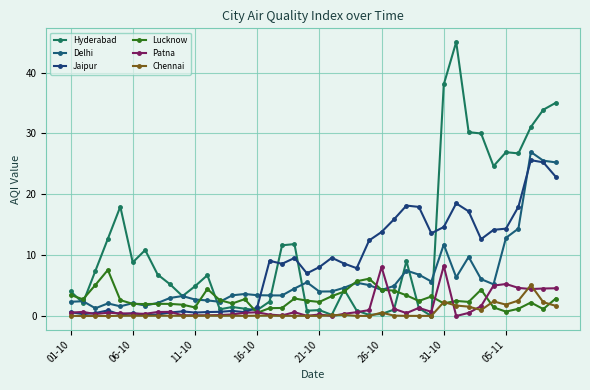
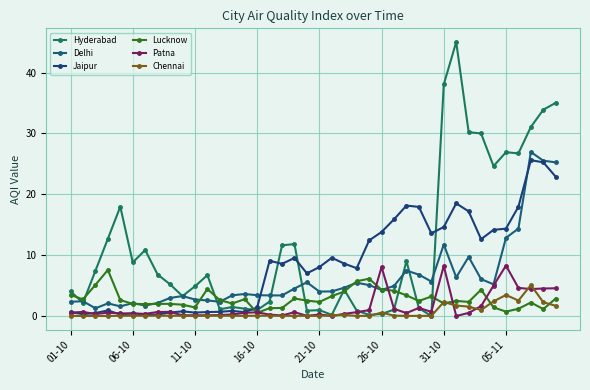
  {
    "Lucknow": {
      "01-10": 3,
      "11-10": 1,
      "21-10": 2,
      "05-11": 1
    },
    "Patna": {
      "26-10": 8,
      "31-10": 8,
-     "05-11": 5
+     "05-11": 8
    },
    "Chennai": {
      "01-10": 0,
      "16-10": 0,
-     "05-11": 2
+     "05-11": 3
    }
  }
